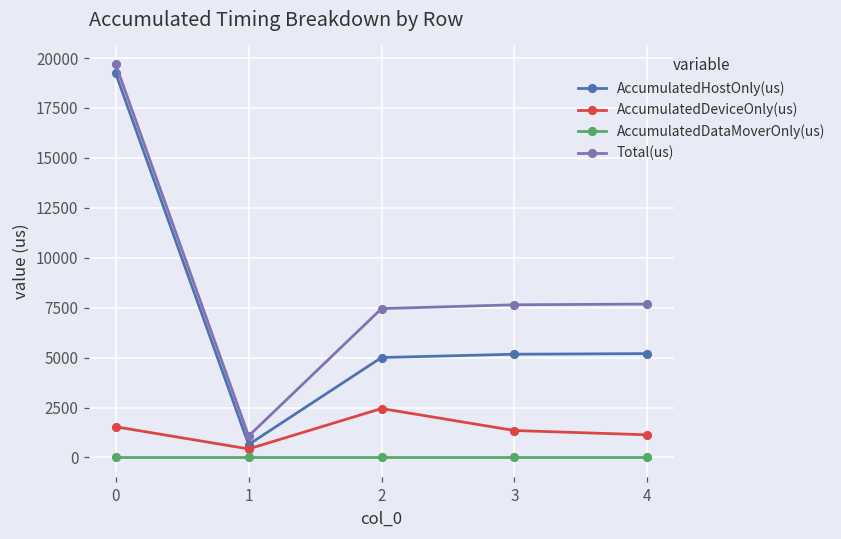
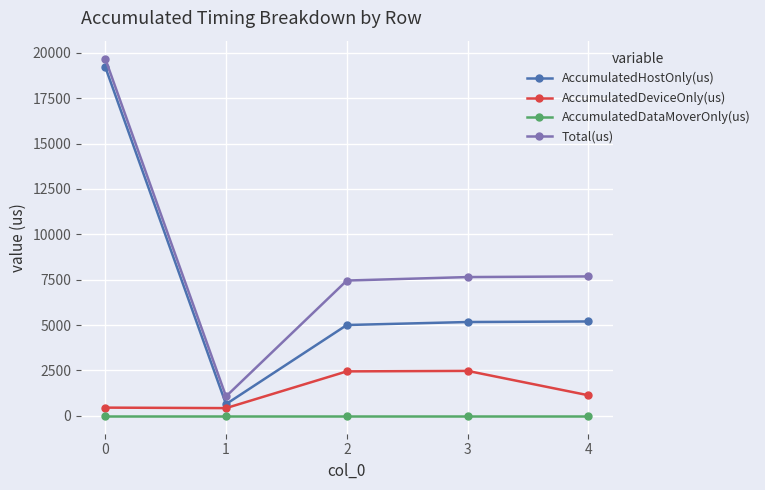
  {
    "AccumulatedDeviceOnly(us)": {
-     "0": 1500,
+     "0": 500,
      "1": 400,
      "2": 2400,
-     "3": 1300,
+     "3": 2500,
      "4": 1100
    },
    "AccumulatedDataMoverOnly(us)": {
      "0": 0,
      "1": 0,
      "2": 0,
      "3": 0,
      "4": 0
    }
  }
